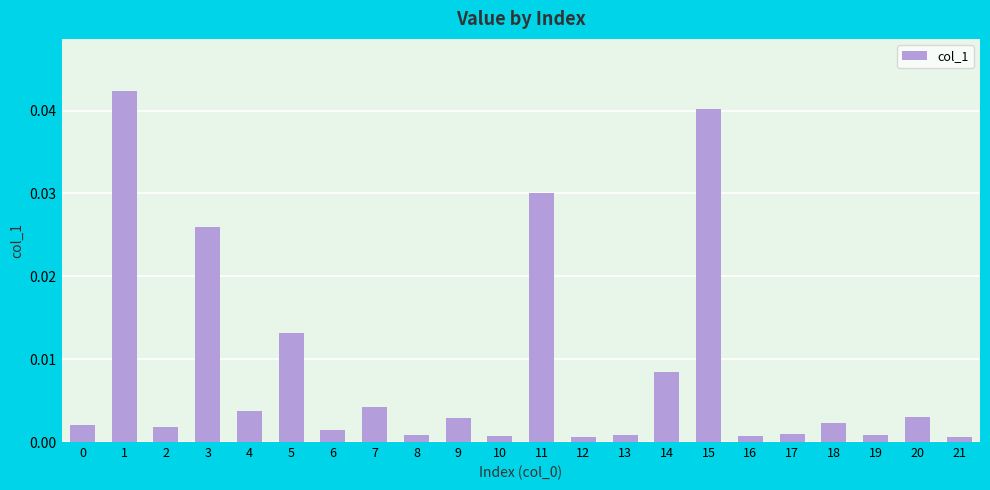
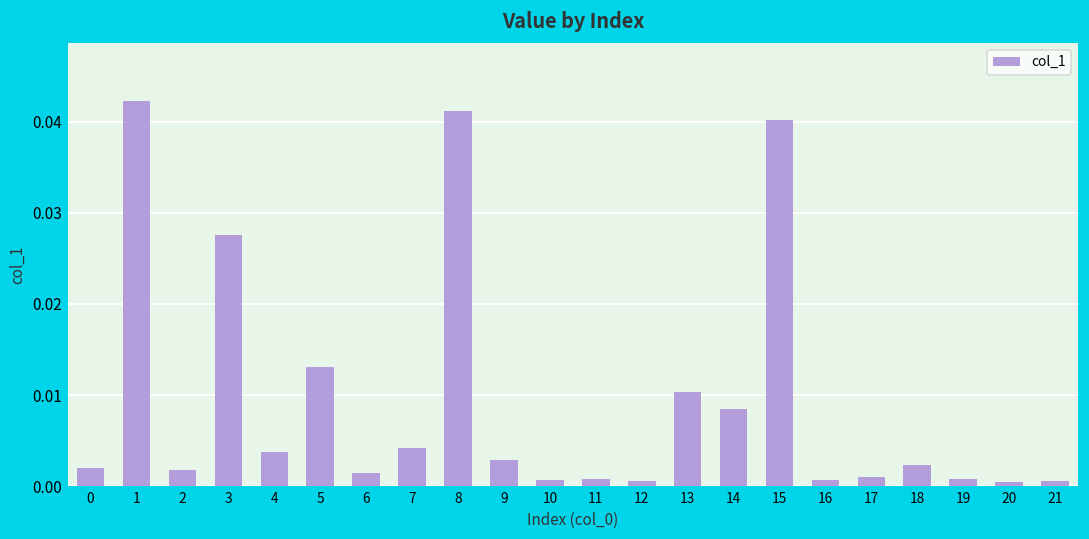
  {
    "0": 0.002,
    "1": 0.042,
    "2": 0.002,
-   "3": 0.026,
+   "3": 0.028,
    "4": 0.004,
    "5": 0.013,
    "6": 0.002,
    "7": 0.004,
-   "8": 0.001,
+   "8": 0.041,
    "9": 0.003,
    "10": 0.001,
-   "11": 0.030,
+   "11": 0.001,
    "12": 0.001,
-   "13": 0.001,
+   "13": 0.010,
    "14": 0.009,
    "15": 0.040,
    "16": 0.001,
    "17": 0.001,
    "18": 0.002,
    "19": 0.001,
-   "20": 0.003,
+   "20": 0.001,
    "21": 0.001
  }
